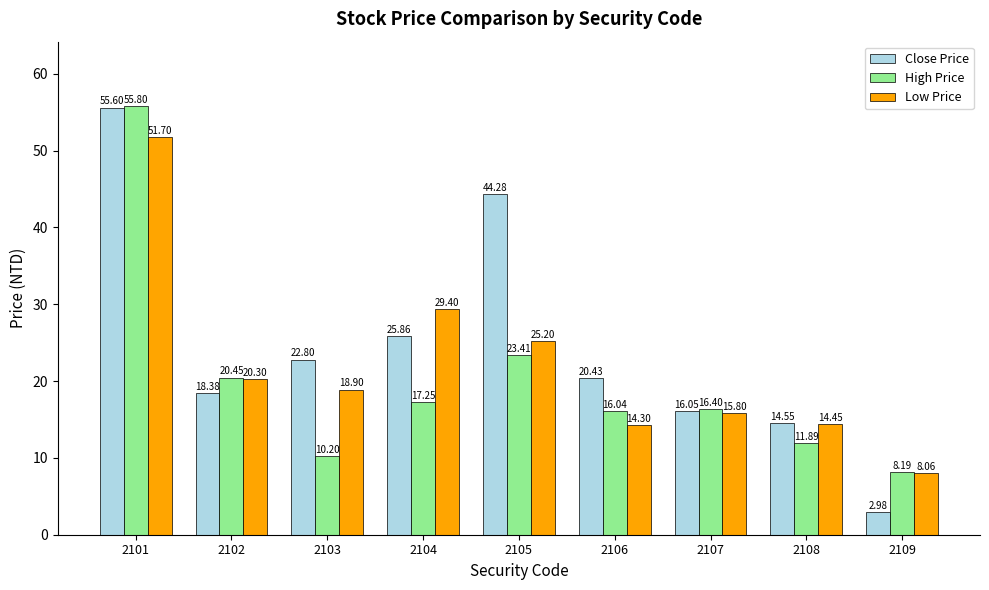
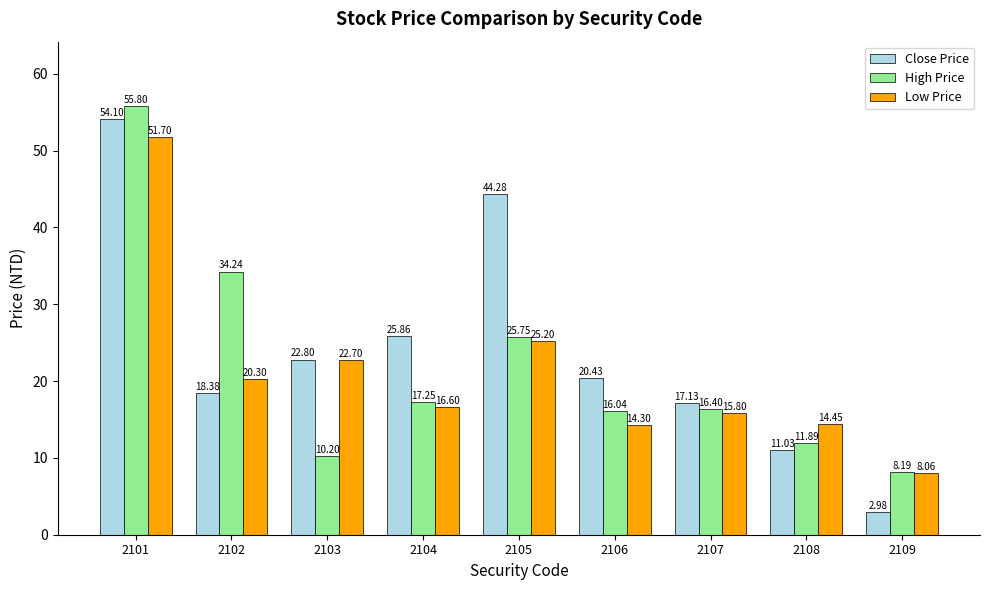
  {
    "Close Price": {
-     "2101": 55.60,
+     "2101": 54.10,
      "2102": 18.38,
      "2103": 22.80,
      "2104": 25.86,
      "2105": 44.28,
      "2106": 20.43,
-     "2107": 16.05,
-     "2108": 14.55,
+     "2107": 17.13,
+     "2108": 11.03,
      "2109": 2.98
    },
    "High Price": {
      "2101": 55.80,
-     "2102": 20.45,
+     "2102": 34.24,
      "2103": 10.20,
      "2104": 17.25,
-     "2105": 23.41,
+     "2105": 25.75,
      "2106": 16.04,
      "2107": 16.40,
      "2108": 11.89,
      "2109": 8.19
    },
    "Low Price": {
      "2101": 51.70,
      "2102": 20.30,
-     "2103": 18.90,
-     "2104": 29.40,
+     "2103": 22.70,
+     "2104": 16.60,
      "2105": 25.20,
      "2106": 14.30,
      "2107": 15.80,
      "2108": 14.45,
      "2109": 8.06
    }
  }
